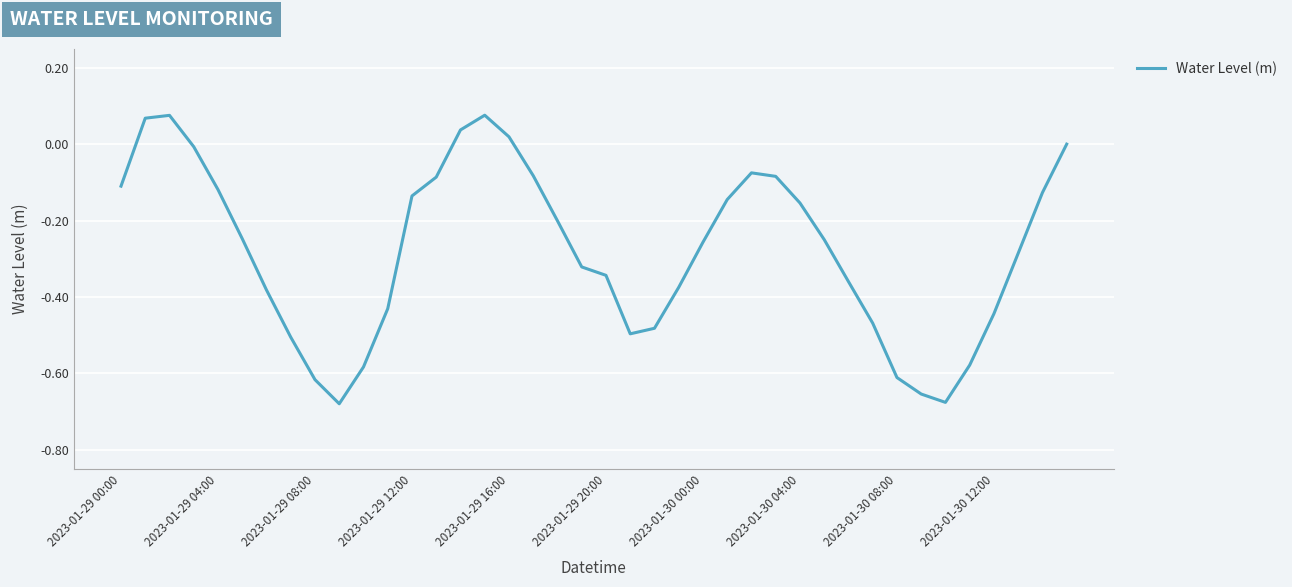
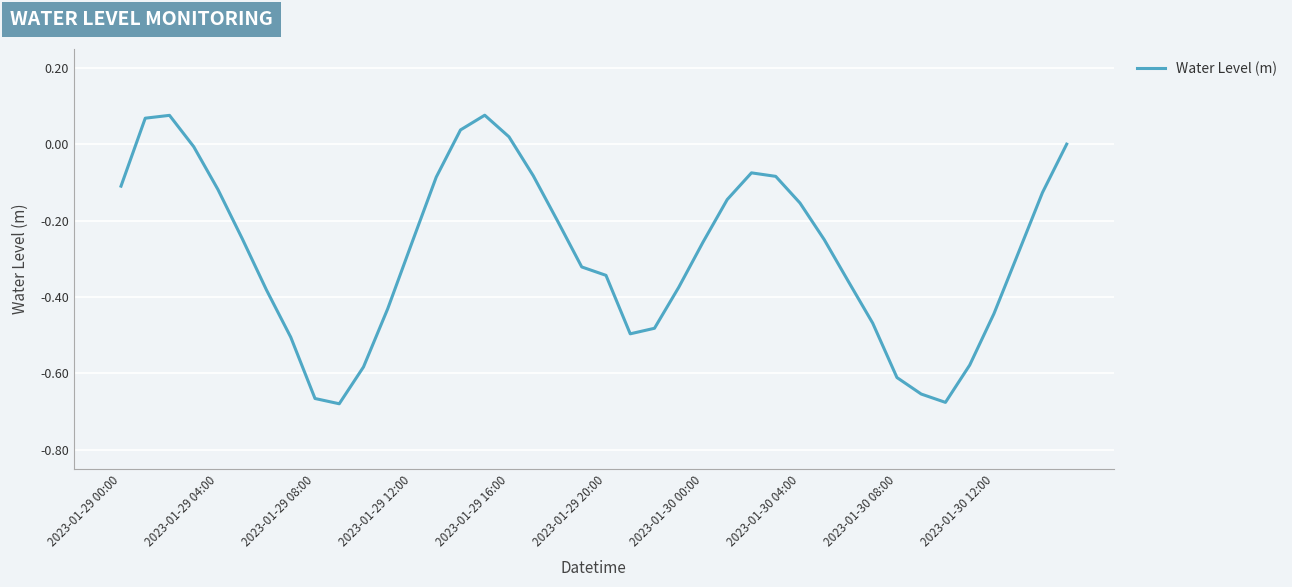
  {
    "2023-01-29 00:00": -0.11,
    "2023-01-29 04:00": -0.12,
-   "2023-01-29 08:00": -0.62,
-   "2023-01-29 12:00": -0.14,
+   "2023-01-29 08:00": -0.67,
+   "2023-01-29 12:00": -0.26,
    "2023-01-29 16:00": 0.02,
    "2023-01-29 20:00": -0.34,
    "2023-01-30 00:00": -0.26,
    "2023-01-30 04:00": -0.15,
    "2023-01-30 08:00": -0.61,
    "2023-01-30 12:00": -0.44
  }
